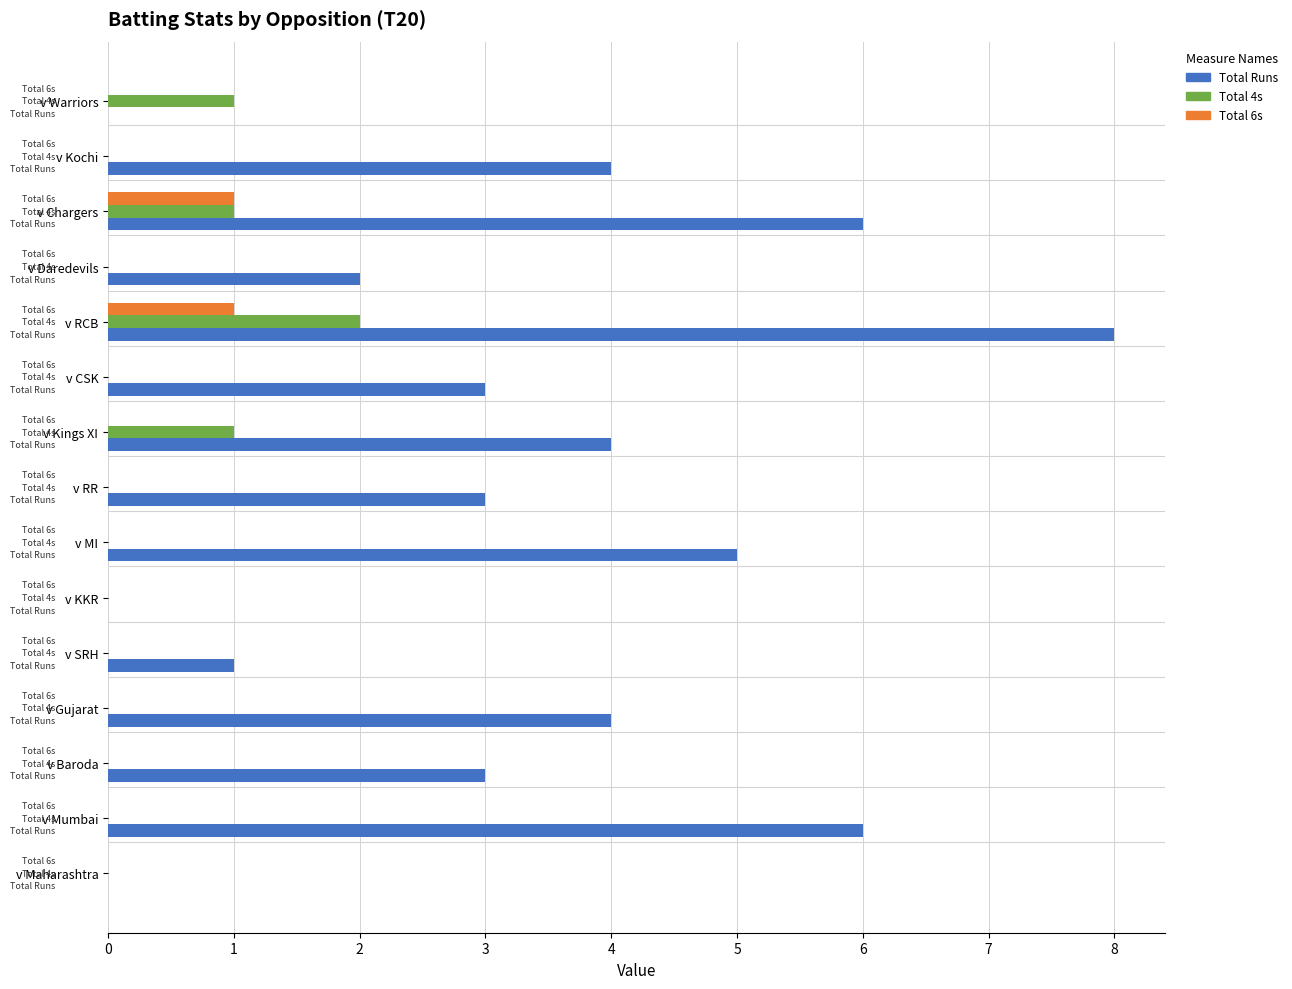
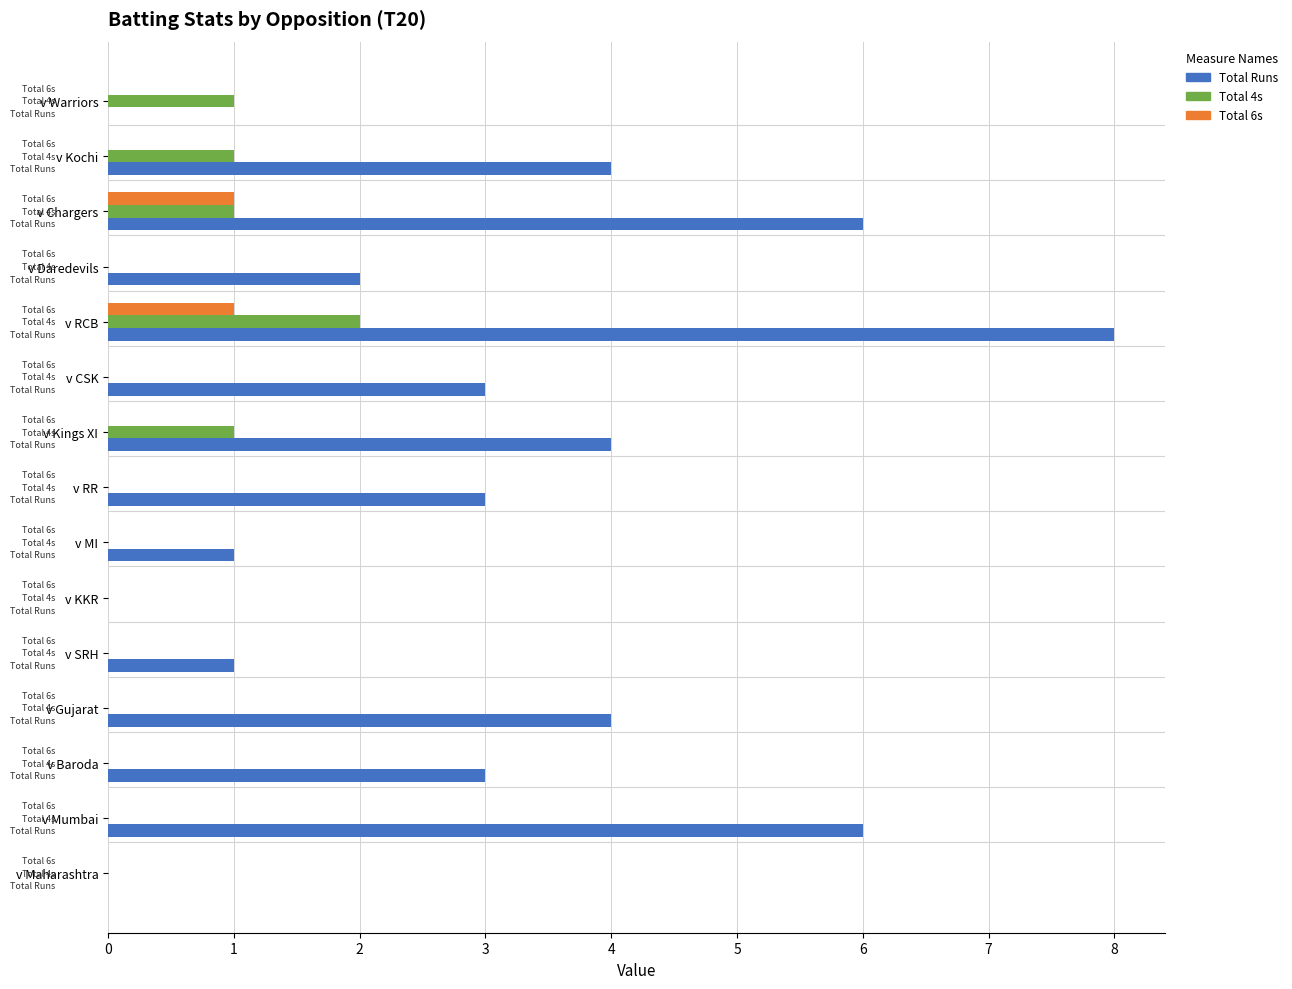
  {
    "Total Runs": {
      "v Warriors": 0,
      "v Kochi": 4,
      "v Chargers": 6,
      "v Daredevils": 2,
      "v RCB": 8,
      "v CSK": 3,
      "v Kings XI": 4,
      "v RR": 3,
-     "v MI": 5,
+     "v MI": 1,
      "v KKR": 0,
      "v SRH": 1,
      "v Gujarat": 4,
      "v Baroda": 3,
      "v Mumbai": 6,
      "v Maharashtra": 0
    },
    "Total 4s": {
      "v Warriors": 1,
-     "v Kochi": 0,
+     "v Kochi": 1,
      "v Chargers": 1,
      "v Daredevils": 0,
      "v RCB": 2,
      "v CSK": 0,
      "v Kings XI": 1,
      "v RR": 0,
      "v MI": 0,
      "v KKR": 0,
      "v SRH": 0,
      "v Gujarat": 0,
      "v Baroda": 0,
      "v Mumbai": 0,
      "v Maharashtra": 0
    },
    "Total 6s": {
      "v Warriors": 0,
      "v Kochi": 0,
      "v Chargers": 1,
      "v Daredevils": 0,
      "v RCB": 1,
      "v CSK": 0,
      "v Kings XI": 0,
      "v RR": 0,
      "v MI": 0,
      "v KKR": 0,
      "v SRH": 0,
      "v Gujarat": 0,
      "v Baroda": 0,
      "v Mumbai": 0,
      "v Maharashtra": 0
    }
  }
